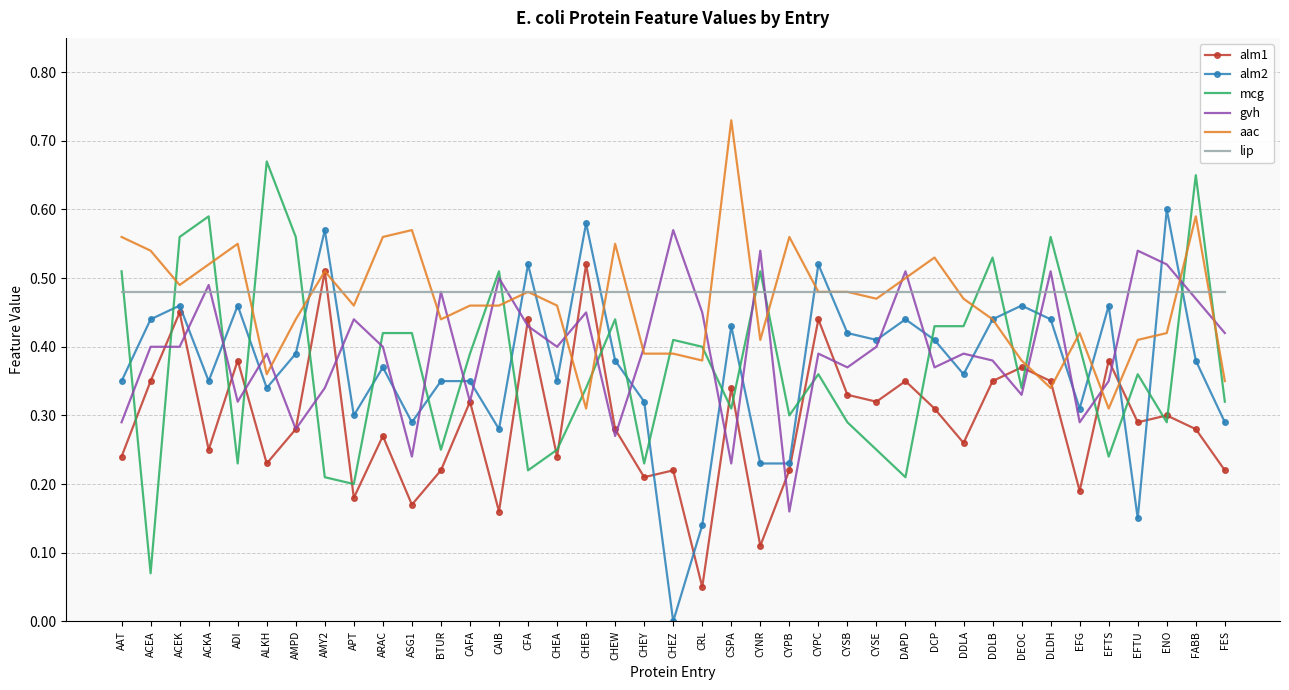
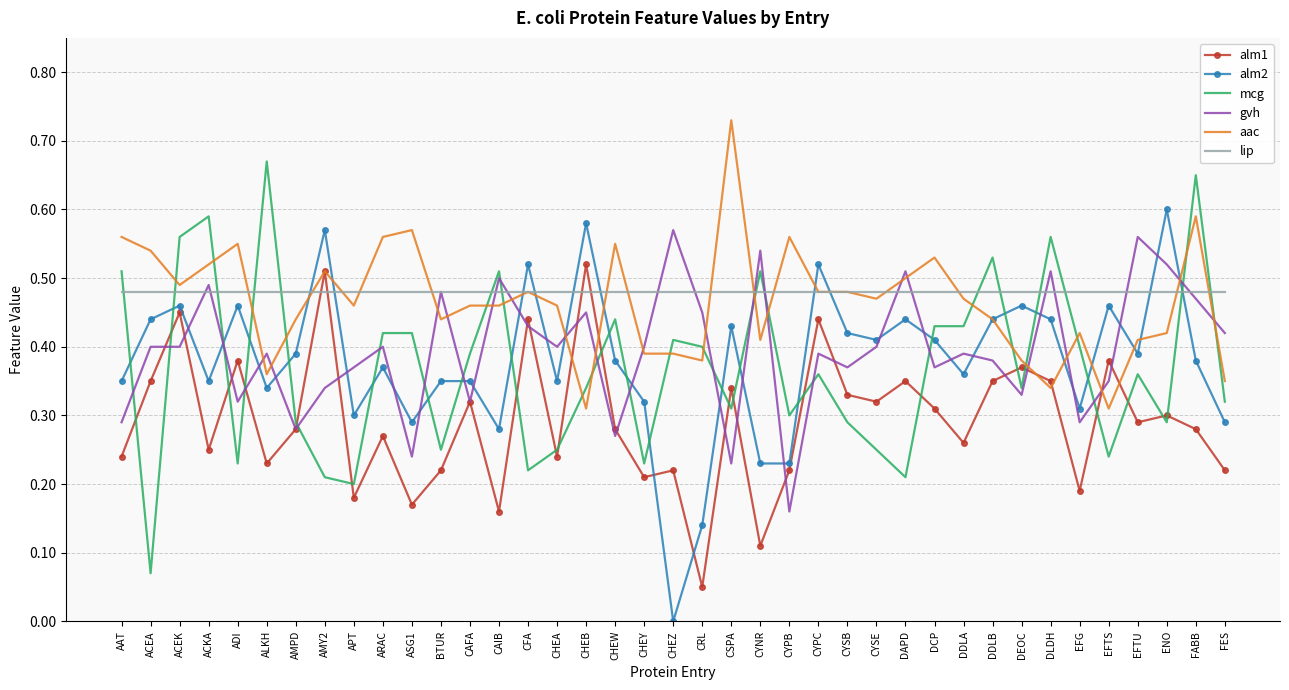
  {
    "alm2": {
      "AAT": 0.35,
      "ACEA": 0.44,
      "ACEK": 0.46,
      "ACKA": 0.35,
      "ADI": 0.46,
      "ALKH": 0.34,
      "AMPD": 0.39,
      "AMY2": 0.57,
      "APT": 0.30,
      "ARAC": 0.37,
      "ASG1": 0.29,
      "BTUR": 0.35,
      "CAFA": 0.35,
      "CAIB": 0.28,
      "CFA": 0.52,
      "CHEA": 0.35,
      "CHEB": 0.58,
      "CHEW": 0.38,
      "CHEY": 0.32,
      "CHEZ": 0.00,
      "CRL": 0.14,
      "CSPA": 0.43,
      "CYNR": 0.23,
      "CYPB": 0.23,
      "CYPC": 0.52,
      "CYSB": 0.42,
      "CYSE": 0.41,
      "DAPD": 0.44,
      "DCP": 0.41,
      "DDLA": 0.36,
      "DEOC": 0.46,
      "DLDH": 0.44,
      "EFG": 0.31,
      "EFTS": 0.46,
-     "EFTU": 0.15,
+     "EFTU": 0.39,
      "ENO": 0.60,
      "FABB": 0.38,
      "FES": 0.29
    },
    "mcg": {
      "AAT": 0.51,
      "ACEA": 0.07,
      "ACEK": 0.56,
      "ACKA": 0.59,
      "ADI": 0.23,
      "ALKH": 0.67,
-     "AMPD": 0.56,
+     "AMPD": 0.29,
      "AMY2": 0.21,
      "APT": 0.20,
      "ARAC": 0.42,
      "ASG1": 0.42,
      "BTUR": 0.25,
      "CAFA": 0.39,
      "CAIB": 0.51,
      "CFA": 0.22,
      "CHEA": 0.25,
      "CHEB": 0.34,
      "CHEW": 0.44,
      "CHEY": 0.23,
      "CHEZ": 0.41,
      "CRL": 0.40,
      "CSPA": 0.31,
      "CYNR": 0.51,
      "CYPB": 0.30,
      "CYPC": 0.36,
      "CYSB": 0.29,
      "CYSE": 0.25,
      "DAPD": 0.21,
      "DCP": 0.43,
      "DDLA": 0.43,
      "DDLB": 0.53,
      "DEOC": 0.34,
      "DLDH": 0.56,
      "EFG": 0.40,
      "EFTS": 0.24,
      "EFTU": 0.36,
      "ENO": 0.29,
      "FABB": 0.65,
      "FES": 0.32
    },
    "gvh": {
      "AAT": 0.29,
      "ACEA": 0.40,
      "ACEK": 0.40,
      "ACKA": 0.49,
      "ADI": 0.32,
      "ALKH": 0.39,
      "AMY2": 0.34,
-     "APT": 0.44,
+     "APT": 0.37,
      "ARAC": 0.40,
      "ASG1": 0.24,
      "CAIB": 0.50,
      "CFA": 0.43,
      "CHEA": 0.40,
      "CHEB": 0.45,
      "CHEW": 0.27,
      "CHEY": 0.40,
      "CHEZ": 0.57,
      "CRL": 0.45,
      "CSPA": 0.23,
      "CYNR": 0.54,
      "CYPB": 0.16,
      "CYPC": 0.39,
      "CYSB": 0.37,
      "CYSE": 0.40,
      "DAPD": 0.51,
      "DCP": 0.37,
      "DDLA": 0.39,
      "DDLB": 0.38,
      "DEOC": 0.33,
      "DLDH": 0.51,
      "EFG": 0.29,
      "EFTS": 0.35,
-     "EFTU": 0.54,
+     "EFTU": 0.56,
      "ENO": 0.52,
      "FABB": 0.47,
      "FES": 0.42
    }
  }
